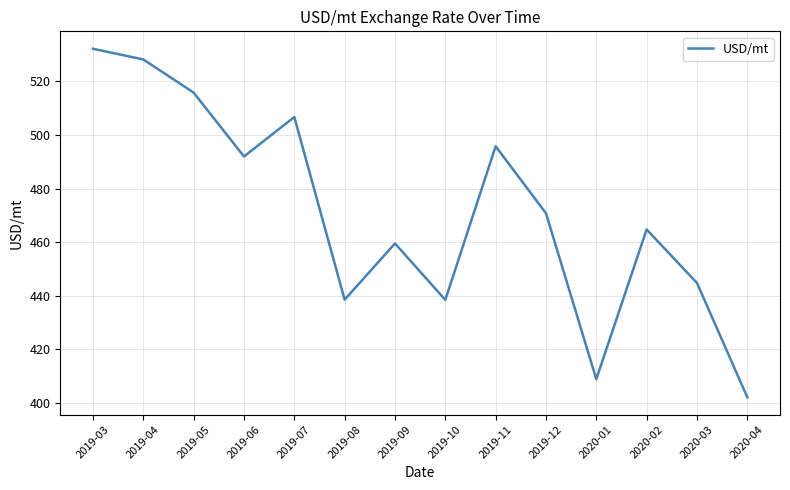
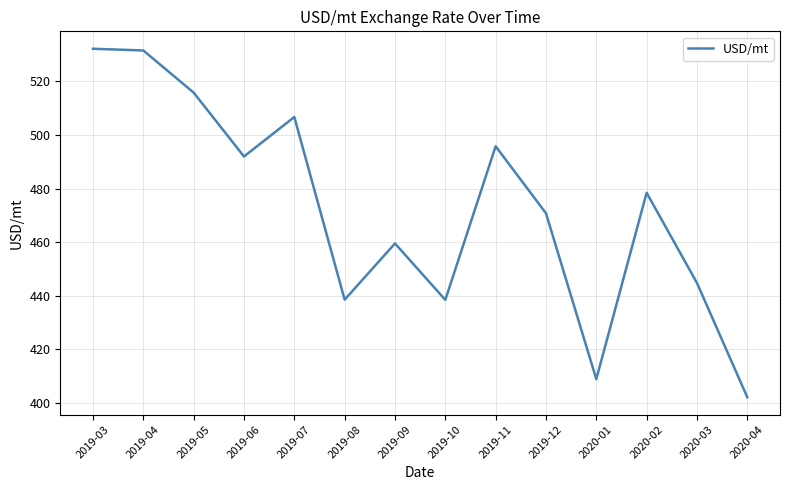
  {
    "2019-03": 532,
-   "2019-04": 528,
+   "2019-04": 532,
    "2019-05": 516,
    "2019-06": 492,
    "2019-07": 507,
    "2019-08": 438,
    "2019-09": 459,
    "2019-10": 438,
    "2019-11": 496,
    "2019-12": 471,
    "2020-01": 409,
-   "2020-02": 465,
+   "2020-02": 478,
    "2020-03": 445,
    "2020-04": 402
  }
